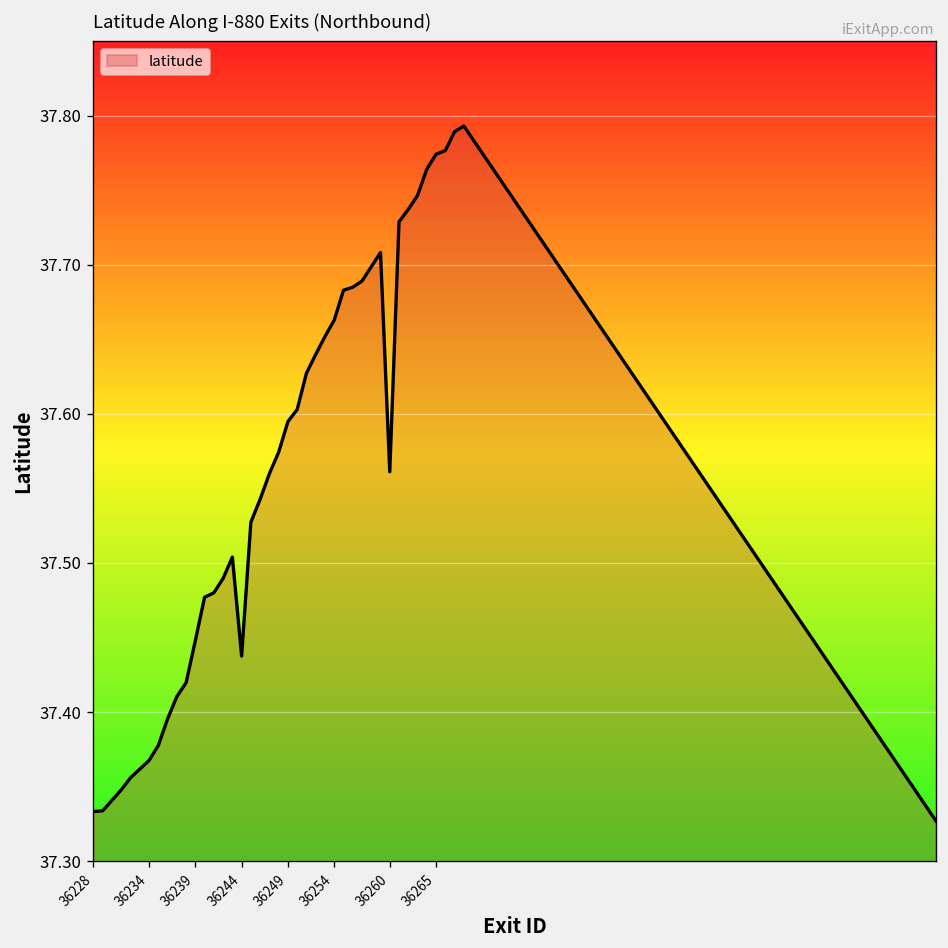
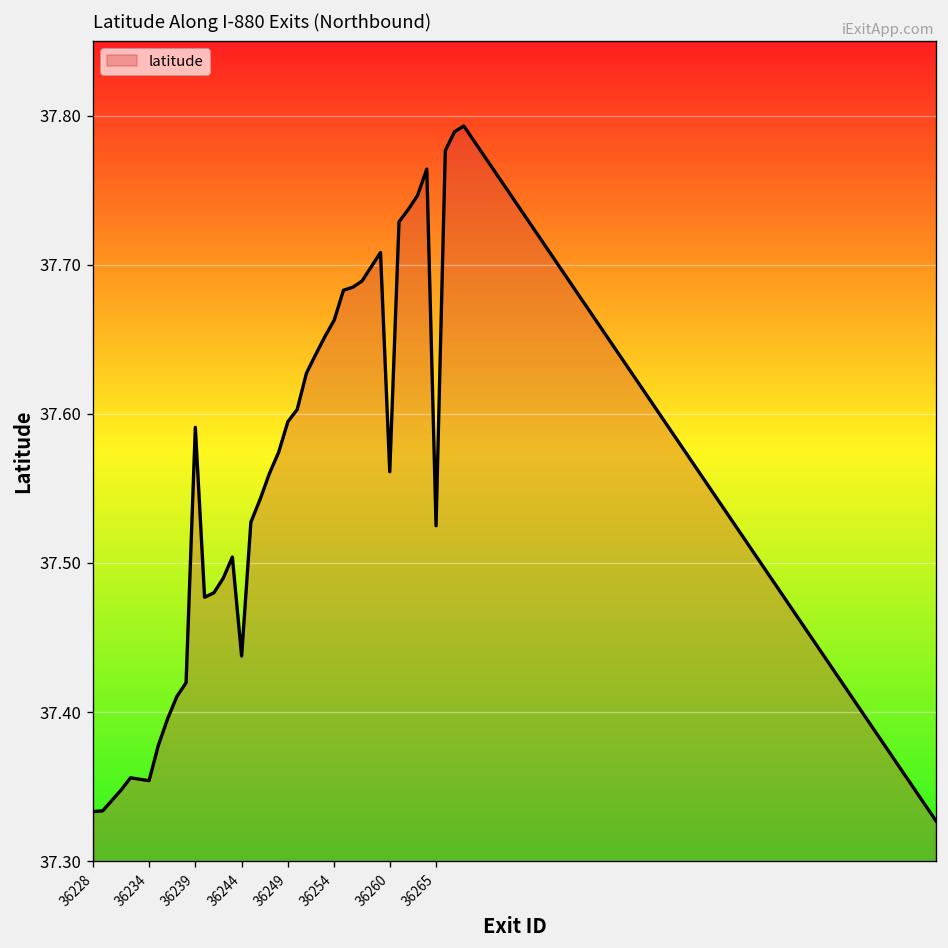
  {
    "36228": 37.333,
-   "36234": 37.368,
-   "36239": 37.448,
+   "36234": 37.354,
+   "36239": 37.591,
    "36244": 37.438,
    "36249": 37.595,
    "36254": 37.663,
    "36260": 37.561,
-   "36265": 37.774
+   "36265": 37.525
  }
